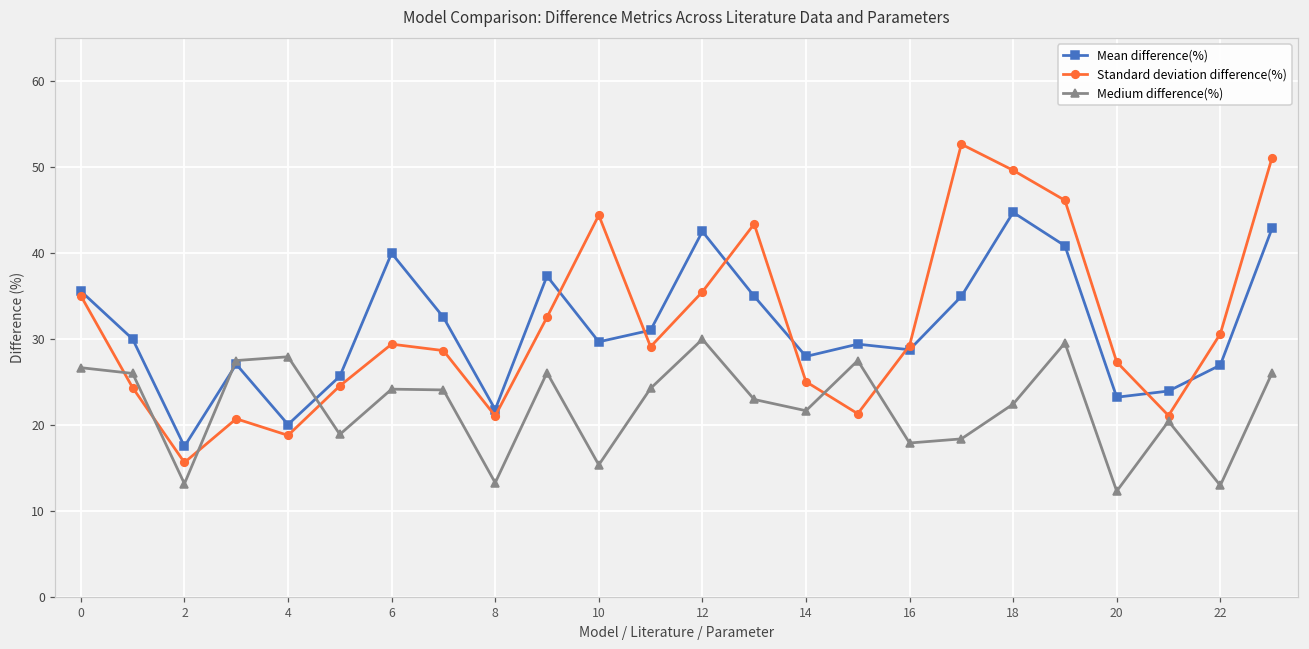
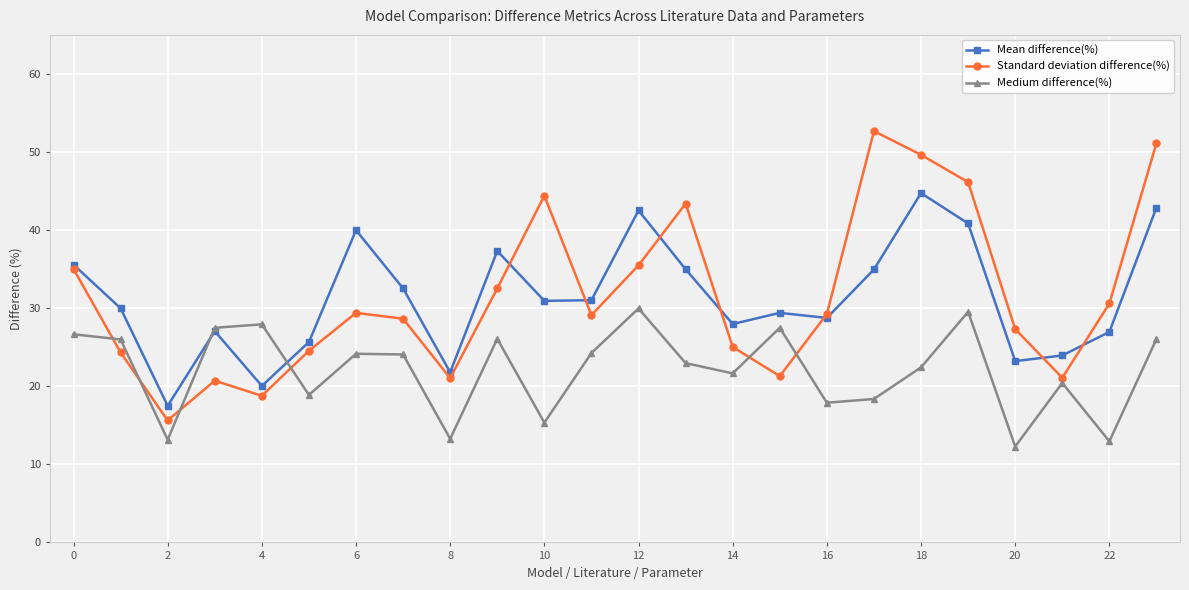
  {
    "Mean difference(%)": {
      "0": 36,
      "2": 17,
      "4": 20,
      "6": 40,
      "8": 22,
-     "10": 30,
+     "10": 31,
      "12": 43,
      "14": 28,
      "16": 29,
      "18": 45,
      "20": 23,
      "22": 27
    },
    "Standard deviation difference(%)": {
      "0": 35,
      "2": 16,
      "4": 19,
      "6": 29,
      "8": 21,
      "10": 44,
      "12": 35,
      "14": 25,
      "16": 29,
      "18": 50,
      "20": 27,
      "22": 31
    },
    "Medium difference(%)": {
      "0": 27,
      "2": 13,
      "4": 28,
      "6": 24,
      "8": 13,
      "10": 15,
      "12": 30,
      "14": 22,
      "16": 18,
      "18": 22,
      "20": 12,
      "22": 13
    }
  }
